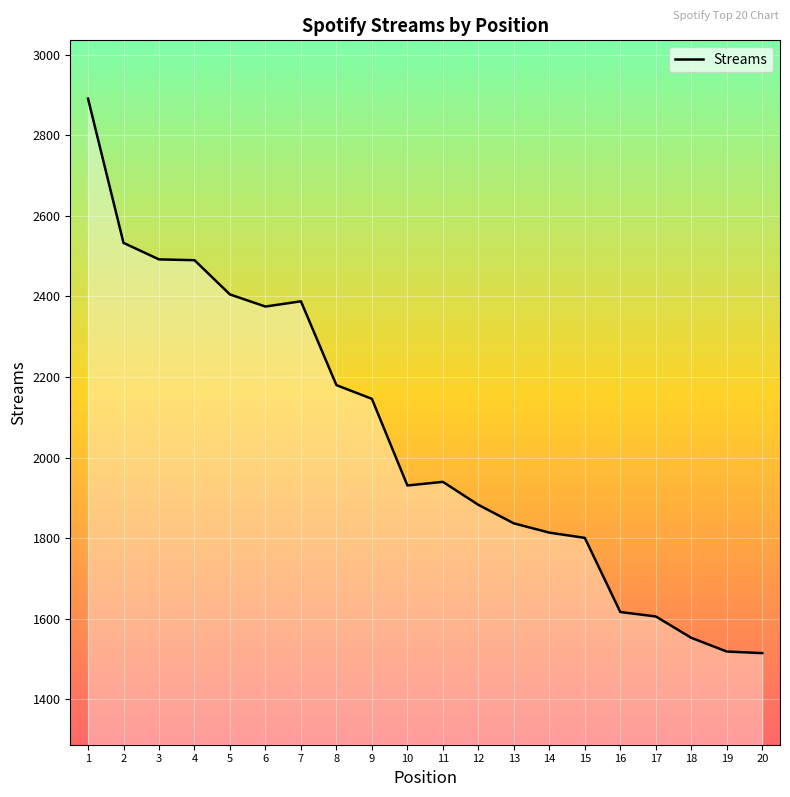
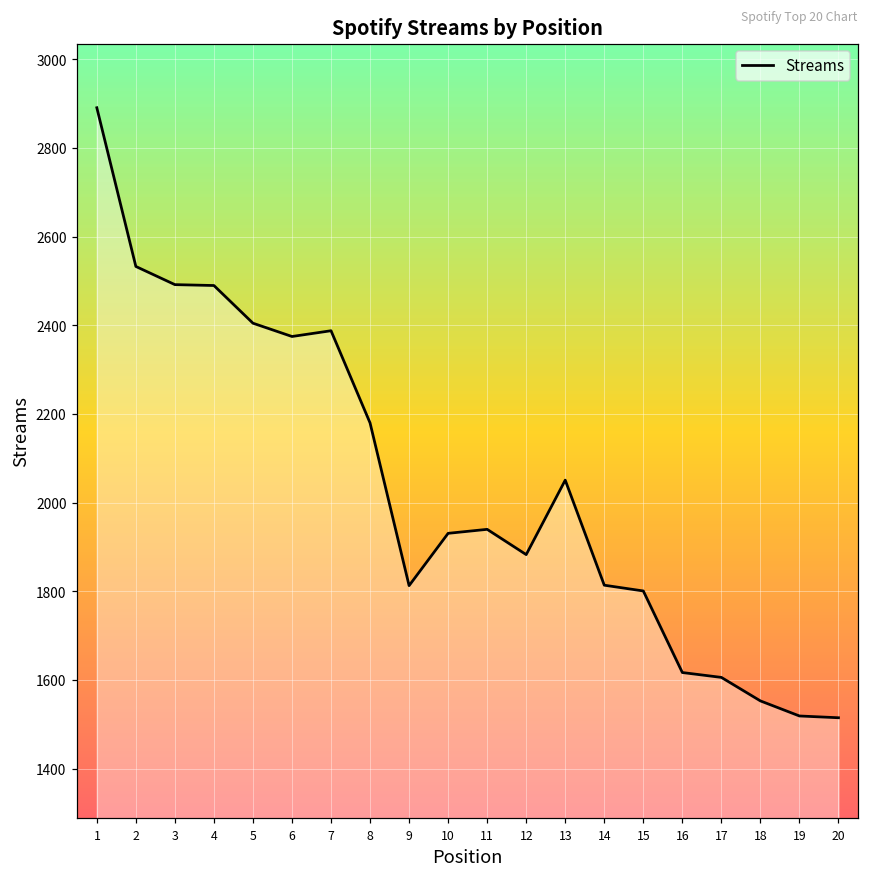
  {
    "1": 2890,
    "2": 2530,
    "3": 2490,
    "4": 2490,
    "5": 2410,
    "6": 2380,
    "7": 2390,
    "8": 2180,
-   "9": 2150,
+   "9": 1810,
    "10": 1930,
    "11": 1940,
    "12": 1880,
-   "13": 1840,
+   "13": 2050,
    "14": 1810,
    "15": 1800,
    "16": 1620,
    "17": 1610,
    "18": 1550,
    "19": 1520,
    "20": 1520
  }
